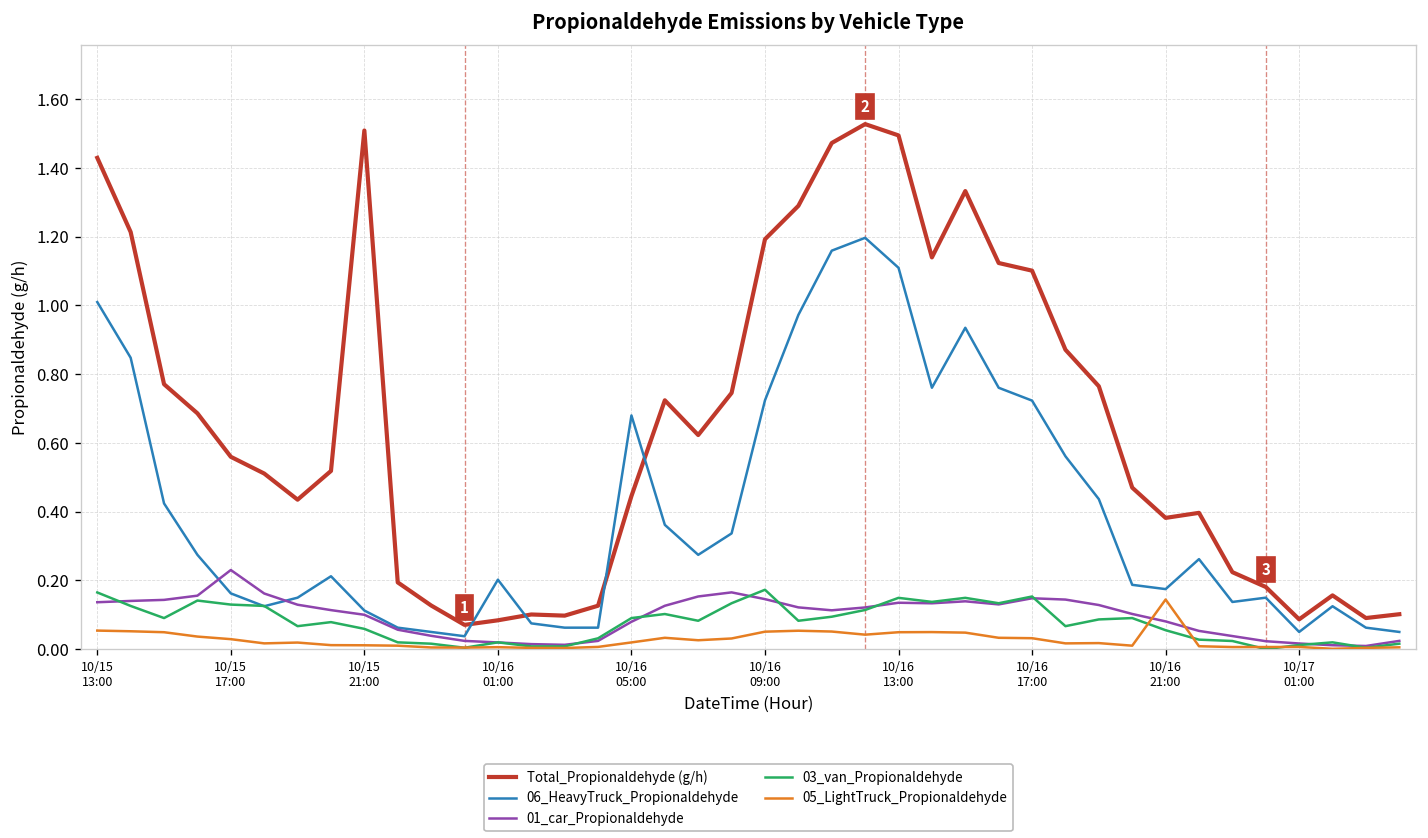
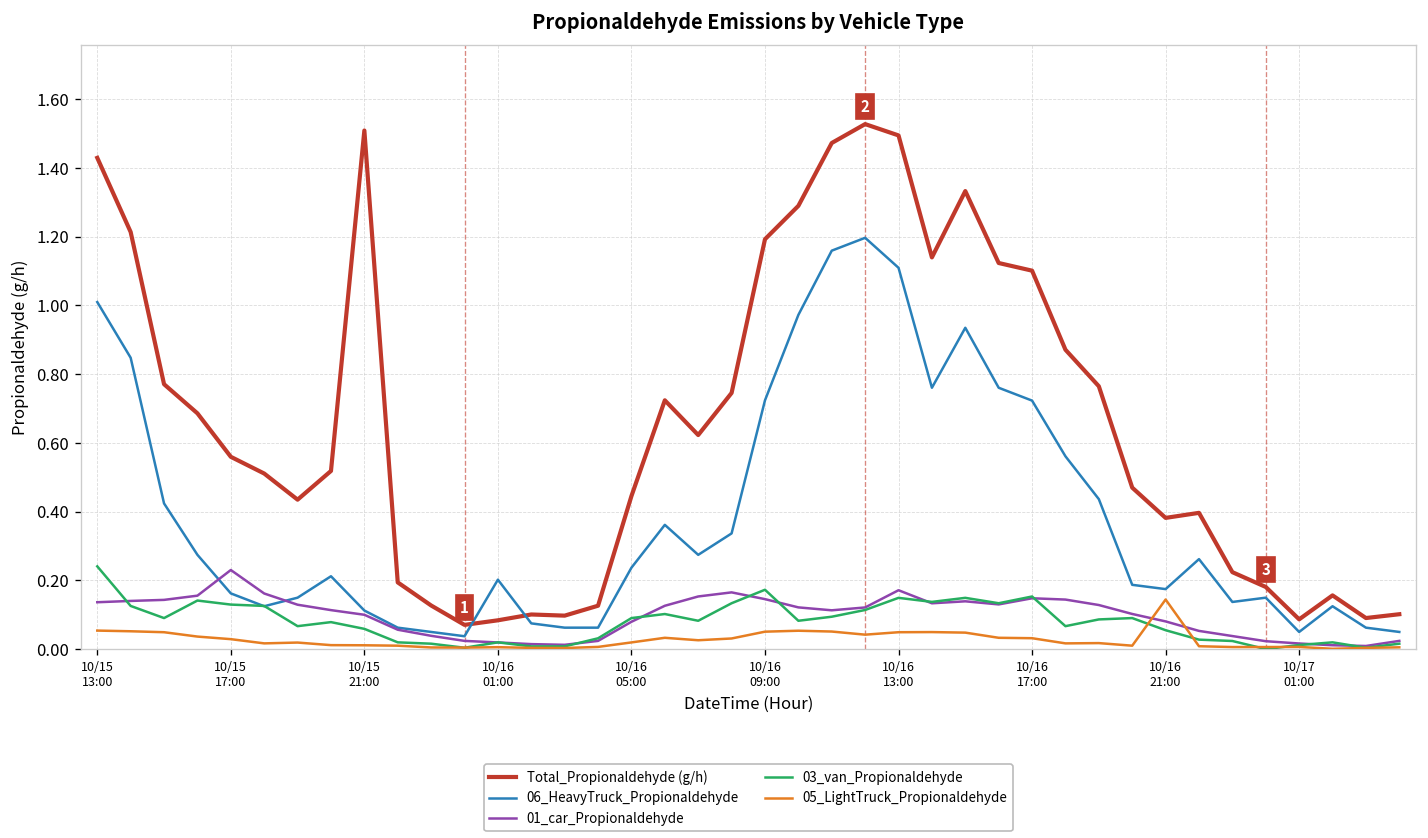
  {
    "Total_Propionaldehyde (g/h)": {
      "10/15 13:00": 1.43,
      "10/15 17:00": 0.56,
      "10/15 21:00": 1.51,
      "10/16 01:00": 0.08,
      "10/16 05:00": 0.45,
      "10/16 09:00": 1.19,
      "10/16 13:00": 1.50,
      "10/16 17:00": 1.10,
      "10/16 21:00": 0.38,
      "10/17 01:00": 0.09
    },
    "06_HeavyTruck_Propionaldehyde": {
      "10/15 13:00": 1.01,
      "10/15 17:00": 0.16,
      "10/15 21:00": 0.11,
      "10/16 01:00": 0.20,
-     "10/16 05:00": 0.68,
+     "10/16 05:00": 0.24,
      "10/16 09:00": 0.72,
      "10/16 13:00": 1.11,
      "10/16 17:00": 0.72,
      "10/16 21:00": 0.17,
      "10/17 01:00": 0.05
    },
    "01_car_Propionaldehyde": {
      "10/15 13:00": 0.14,
      "10/15 17:00": 0.23,
      "10/15 21:00": 0.10,
      "10/16 05:00": 0.08,
      "10/16 09:00": 0.15,
-     "10/16 13:00": 0.13,
+     "10/16 13:00": 0.17,
      "10/16 21:00": 0.08
    },
    "03_van_Propionaldehyde": {
-     "10/15 13:00": 0.16,
+     "10/15 13:00": 0.24,
      "10/15 17:00": 0.13,
      "10/15 21:00": 0.06,
      "10/16 05:00": 0.09,
      "10/16 09:00": 0.17,
      "10/16 13:00": 0.15,
      "10/16 21:00": 0.05
    },
    "05_LightTruck_Propionaldehyde": {
      "10/15 13:00": 0.05,
      "10/15 17:00": 0.03,
      "10/15 21:00": 0.01,
      "10/16 01:00": 0.01,
      "10/16 05:00": 0.02,
      "10/16 09:00": 0.05,
      "10/16 13:00": 0.05,
      "10/16 17:00": 0.03,
      "10/16 21:00": 0.14
    }
  }
